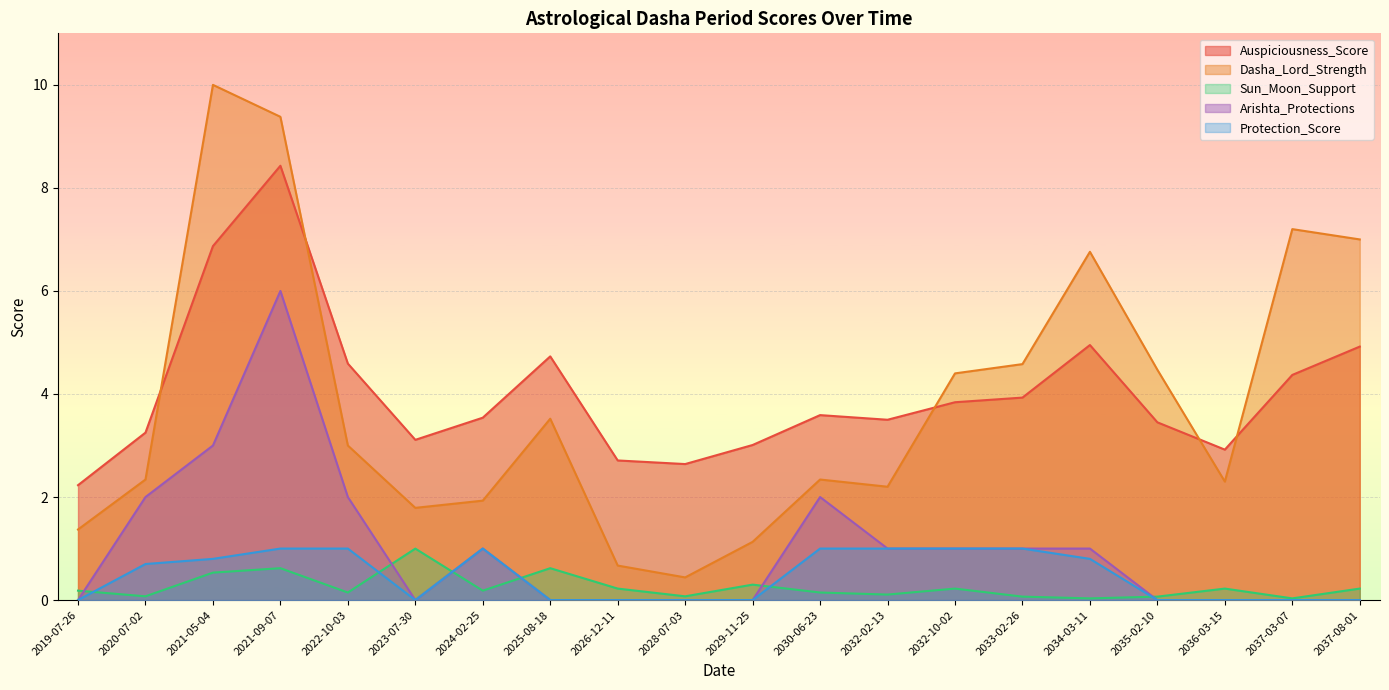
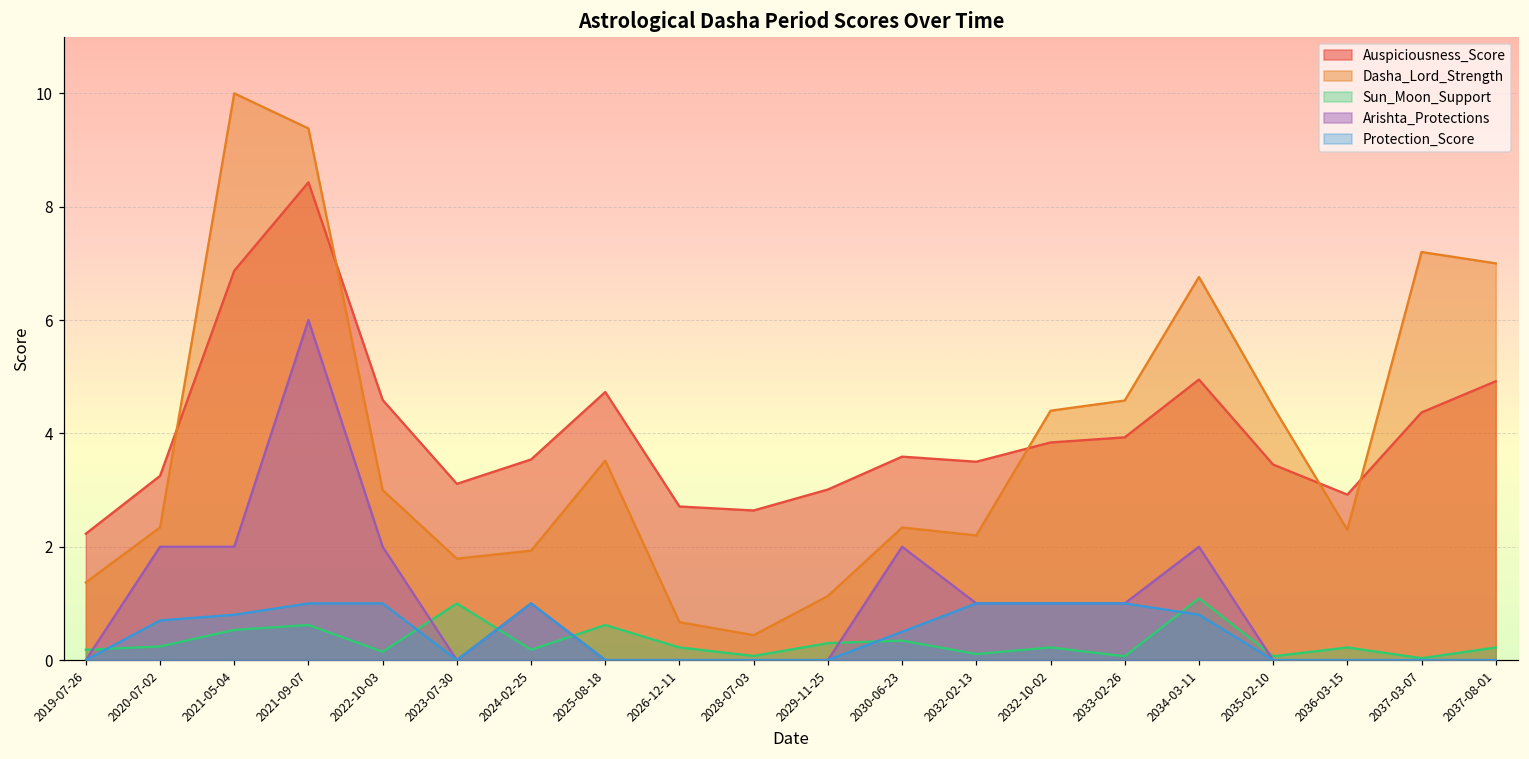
  {
    "Sun_Moon_Support": {
      "2019-07-26": 0.2,
-     "2020-07-02": 0.1,
+     "2020-07-02": 0.2,
      "2021-05-04": 0.5,
      "2021-09-07": 0.6,
      "2022-10-03": 0.1,
      "2023-07-30": 1.0,
      "2024-02-25": 0.2,
      "2025-08-18": 0.6,
      "2026-12-11": 0.2,
      "2028-07-03": 0.1,
      "2029-11-25": 0.3,
-     "2030-06-23": 0.1,
+     "2030-06-23": 0.3,
      "2032-02-13": 0.1,
      "2032-10-02": 0.2,
      "2033-02-26": 0.1,
-     "2034-03-11": 0.0,
+     "2034-03-11": 1.1,
      "2035-02-10": 0.1,
      "2036-03-15": 0.2,
      "2037-08-01": 0.2
    },
    "Arishta_Protections": {
      "2020-07-02": 2,
-     "2021-05-04": 3,
+     "2021-05-04": 2,
      "2021-09-07": 6,
      "2022-10-03": 2,
      "2030-06-23": 2,
-     "2034-03-11": 1
+     "2034-03-11": 2
    },
    "Protection_Score": {
      "2020-07-02": 0.7,
      "2021-05-04": 0.8,
      "2021-09-07": 1.0,
      "2022-10-03": 1.0,
-     "2030-06-23": 1.0,
+     "2030-06-23": 0.5,
      "2034-03-11": 0.8
    }
  }
